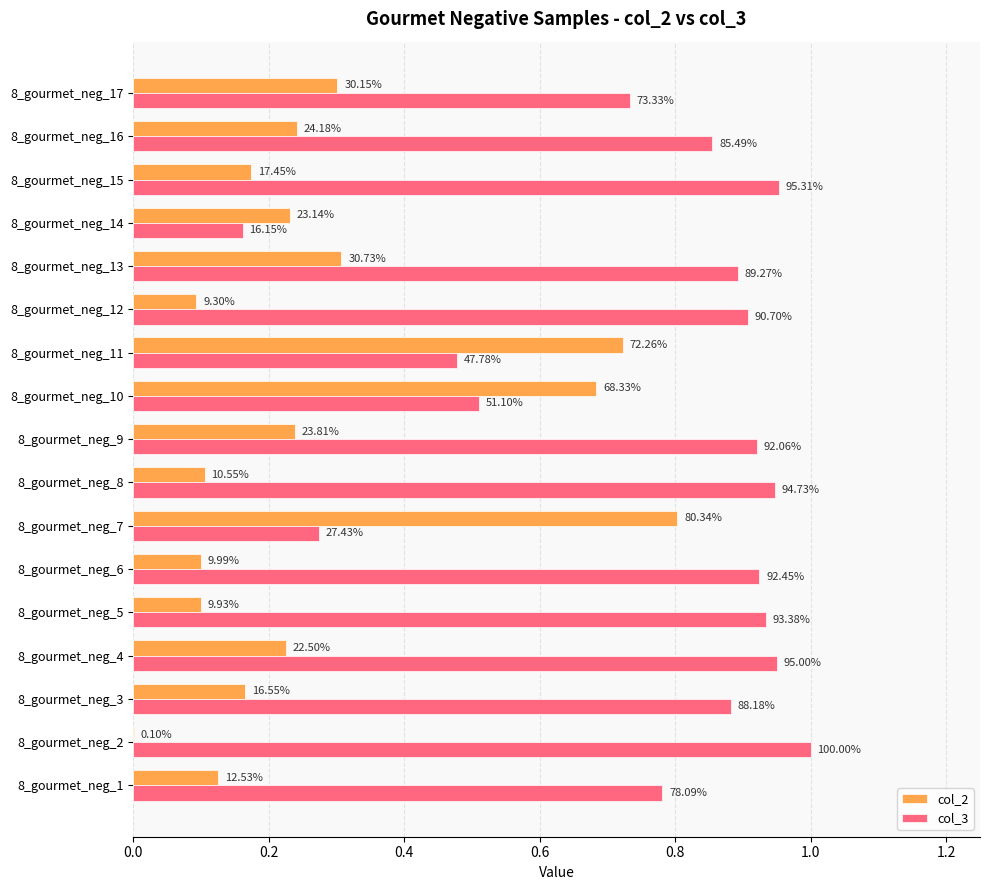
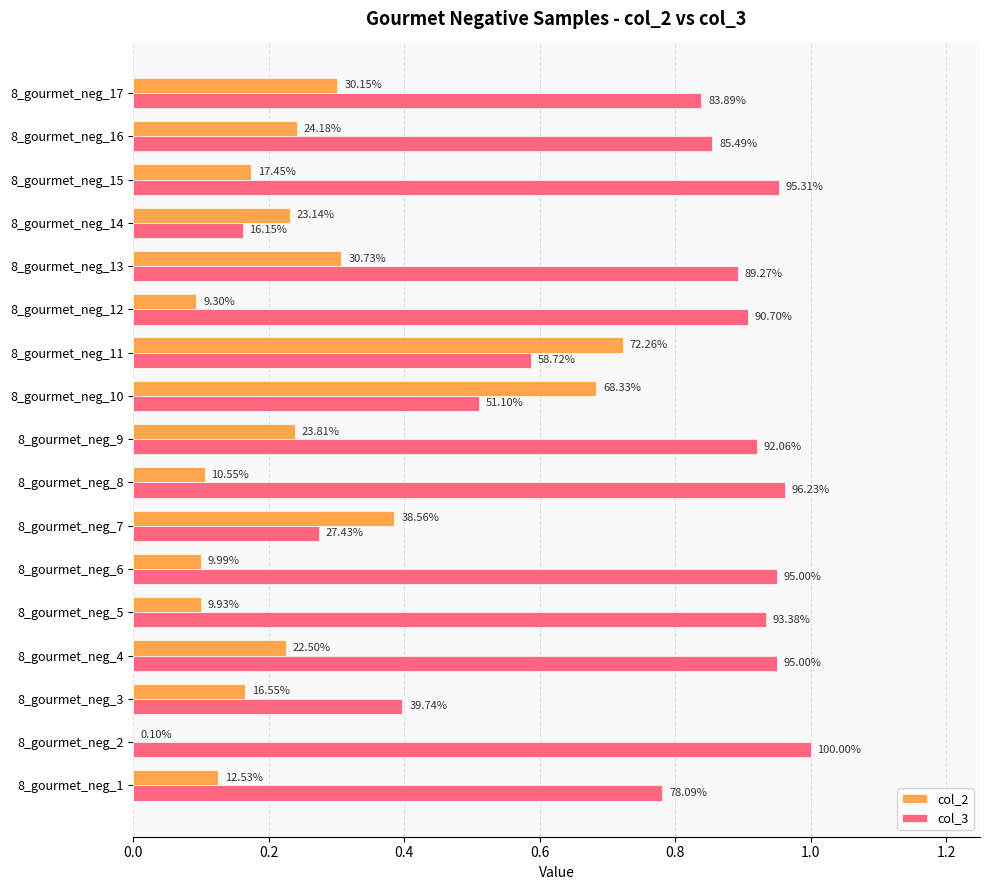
  {
    "col_2": {
      "8_gourmet_neg_17": "30.15%",
      "8_gourmet_neg_16": "24.18%",
      "8_gourmet_neg_15": "17.45%",
      "8_gourmet_neg_14": "23.14%",
      "8_gourmet_neg_13": "30.73%",
      "8_gourmet_neg_12": "9.30%",
      "8_gourmet_neg_11": "72.26%",
      "8_gourmet_neg_10": "68.33%",
      "8_gourmet_neg_9": "23.81%",
      "8_gourmet_neg_8": "10.55%",
-     "8_gourmet_neg_7": "80.34%",
+     "8_gourmet_neg_7": "38.56%",
      "8_gourmet_neg_6": "9.99%",
      "8_gourmet_neg_5": "9.93%",
      "8_gourmet_neg_4": "22.50%",
      "8_gourmet_neg_3": "16.55%",
      "8_gourmet_neg_2": "0.10%",
      "8_gourmet_neg_1": "12.53%"
    },
    "col_3": {
-     "8_gourmet_neg_17": "73.33%",
+     "8_gourmet_neg_17": "83.89%",
      "8_gourmet_neg_16": "85.49%",
      "8_gourmet_neg_15": "95.31%",
      "8_gourmet_neg_14": "16.15%",
      "8_gourmet_neg_13": "89.27%",
      "8_gourmet_neg_12": "90.70%",
-     "8_gourmet_neg_11": "47.78%",
+     "8_gourmet_neg_11": "58.72%",
      "8_gourmet_neg_10": "51.10%",
      "8_gourmet_neg_9": "92.06%",
-     "8_gourmet_neg_8": "94.73%",
+     "8_gourmet_neg_8": "96.23%",
      "8_gourmet_neg_7": "27.43%",
-     "8_gourmet_neg_6": "92.45%",
+     "8_gourmet_neg_6": "95.00%",
      "8_gourmet_neg_5": "93.38%",
      "8_gourmet_neg_4": "95.00%",
-     "8_gourmet_neg_3": "88.18%",
+     "8_gourmet_neg_3": "39.74%",
      "8_gourmet_neg_2": "100.00%",
      "8_gourmet_neg_1": "78.09%"
    }
  }
